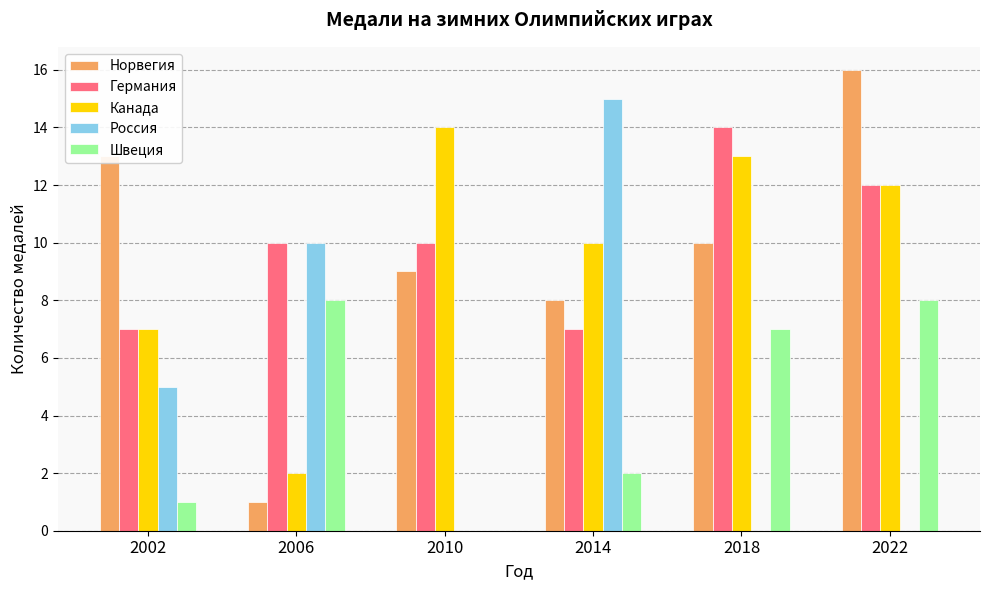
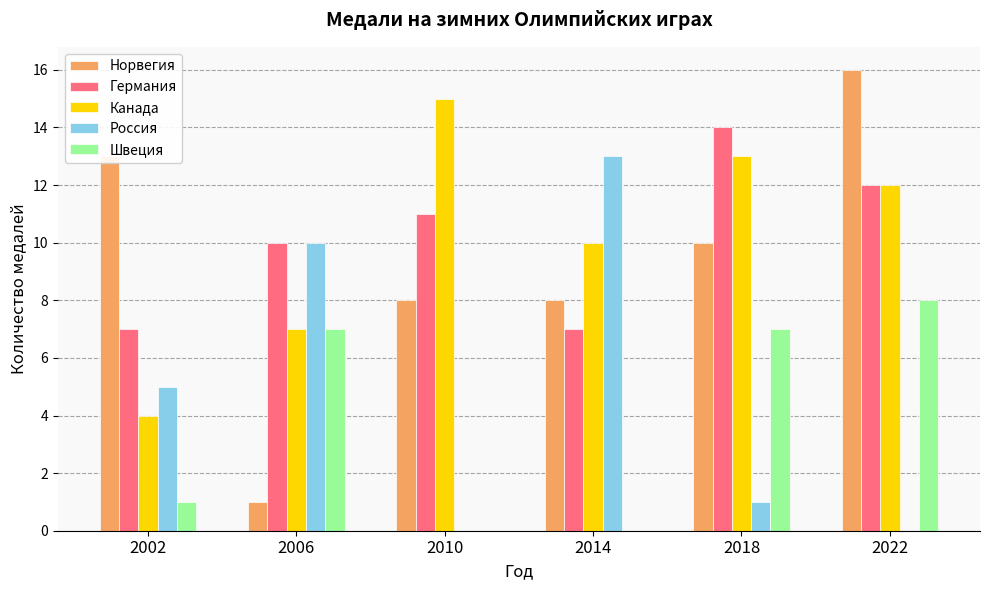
  {
    "Норвегия": {
      "2006": 1,
-     "2010": 9,
+     "2010": 8,
      "2014": 8,
      "2018": 10,
      "2022": 16
    },
    "Германия": {
      "2002": 7,
      "2006": 10,
-     "2010": 10,
+     "2010": 11,
      "2014": 7,
      "2018": 14,
      "2022": 12
    },
    "Канада": {
-     "2002": 7,
-     "2006": 2,
-     "2010": 14,
+     "2002": 4,
+     "2006": 7,
+     "2010": 15,
      "2014": 10,
      "2018": 13,
      "2022": 12
    },
    "Россия": {
      "2002": 5,
      "2006": 10,
      "2010": 0,
-     "2014": 15,
-     "2018": 0,
+     "2014": 13,
+     "2018": 1,
      "2022": 0
    },
    "Швеция": {
      "2002": 1,
-     "2006": 8,
+     "2006": 7,
      "2010": 0,
-     "2014": 2,
+     "2014": 0,
      "2018": 7,
      "2022": 8
    }
  }
